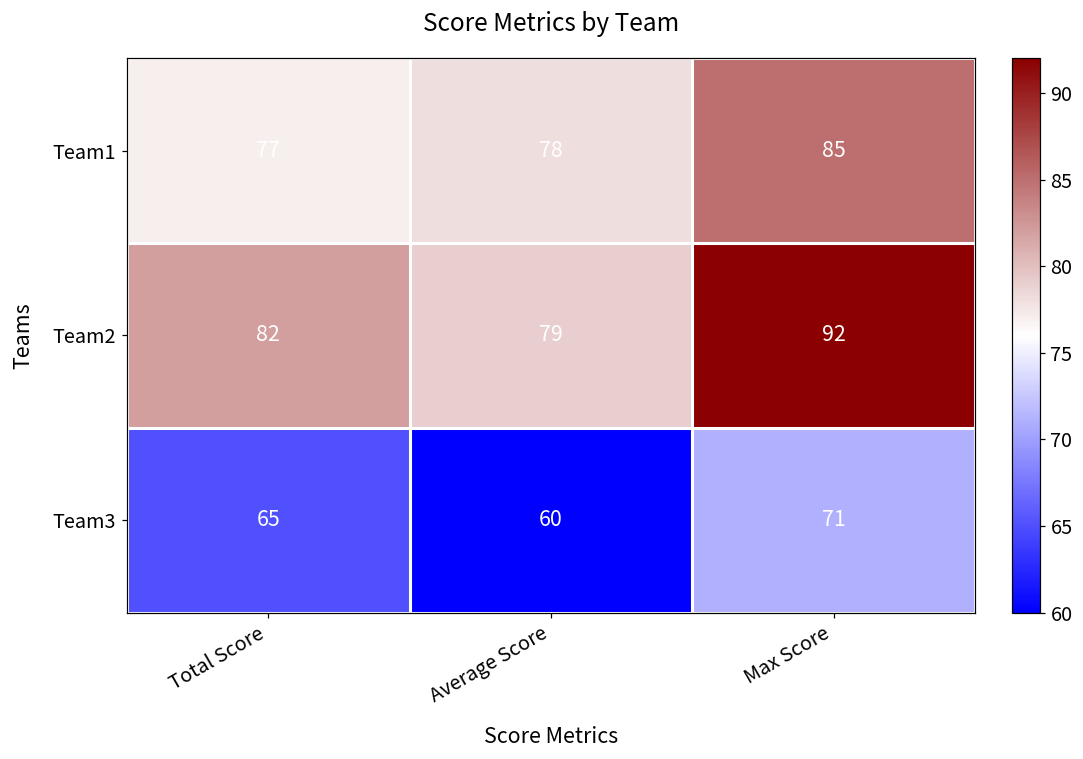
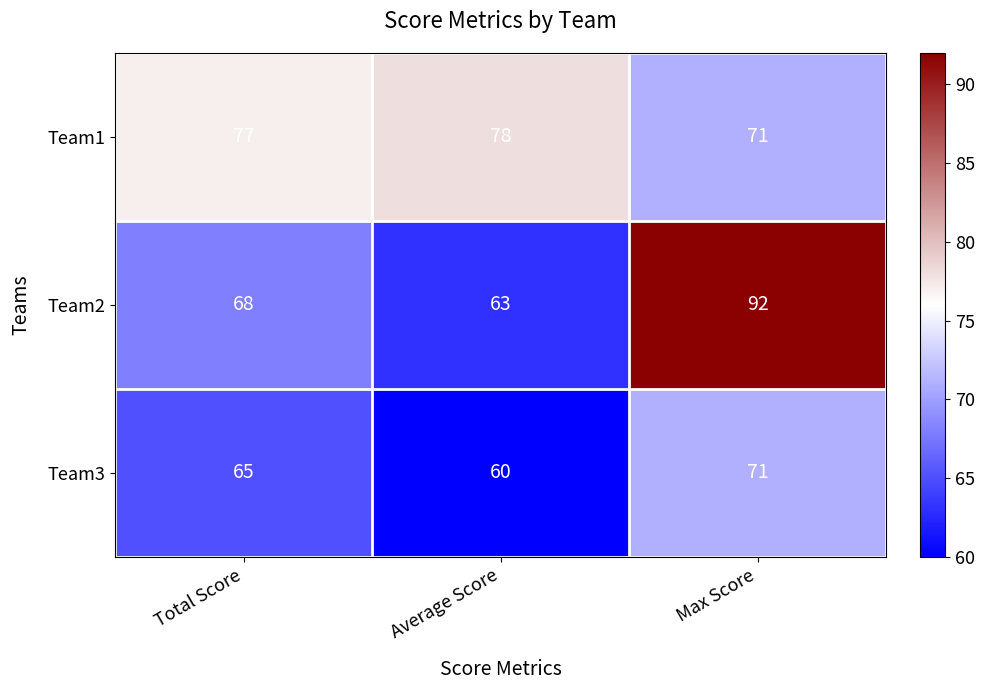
  {
    "Team1": {
-     "Max Score": 85
+     "Max Score": 71
    },
    "Team2": {
-     "Total Score": 82,
-     "Average Score": 79,
+     "Total Score": 68,
+     "Average Score": 63,
      "Max Score": 92
    },
    "Team3": {
      "Total Score": 65,
      "Average Score": 60,
      "Max Score": 71
    }
  }
